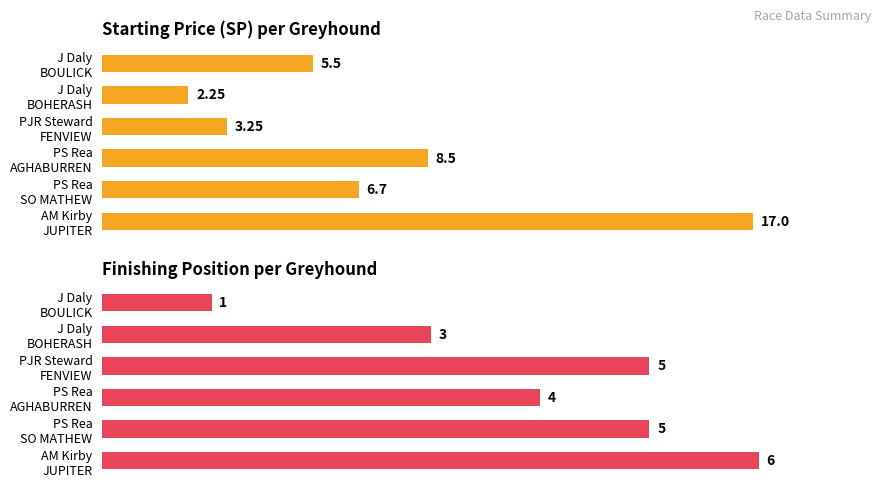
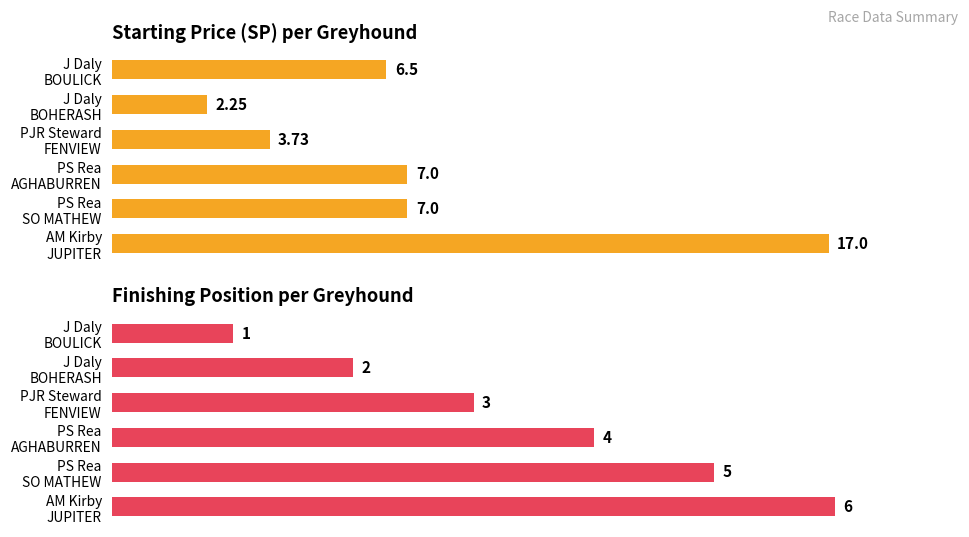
  {
    "Starting Price (SP) per Greyhound": {
-     "J Daly BOULICK": 5.5,
-     "PJR Steward FENVIEW": 3.25,
-     "PS Rea AGHABURREN": 8.5,
-     "PS Rea SO MATHEW": 6.7
+     "J Daly BOULICK": 6.5,
+     "PJR Steward FENVIEW": 3.73,
+     "PS Rea AGHABURREN": 7.0,
+     "PS Rea SO MATHEW": 7.0
    },
    "Finishing Position per Greyhound": {
-     "J Daly BOHERASH": 3,
-     "PJR Steward FENVIEW": 5
+     "J Daly BOHERASH": 2,
+     "PJR Steward FENVIEW": 3
    }
  }
